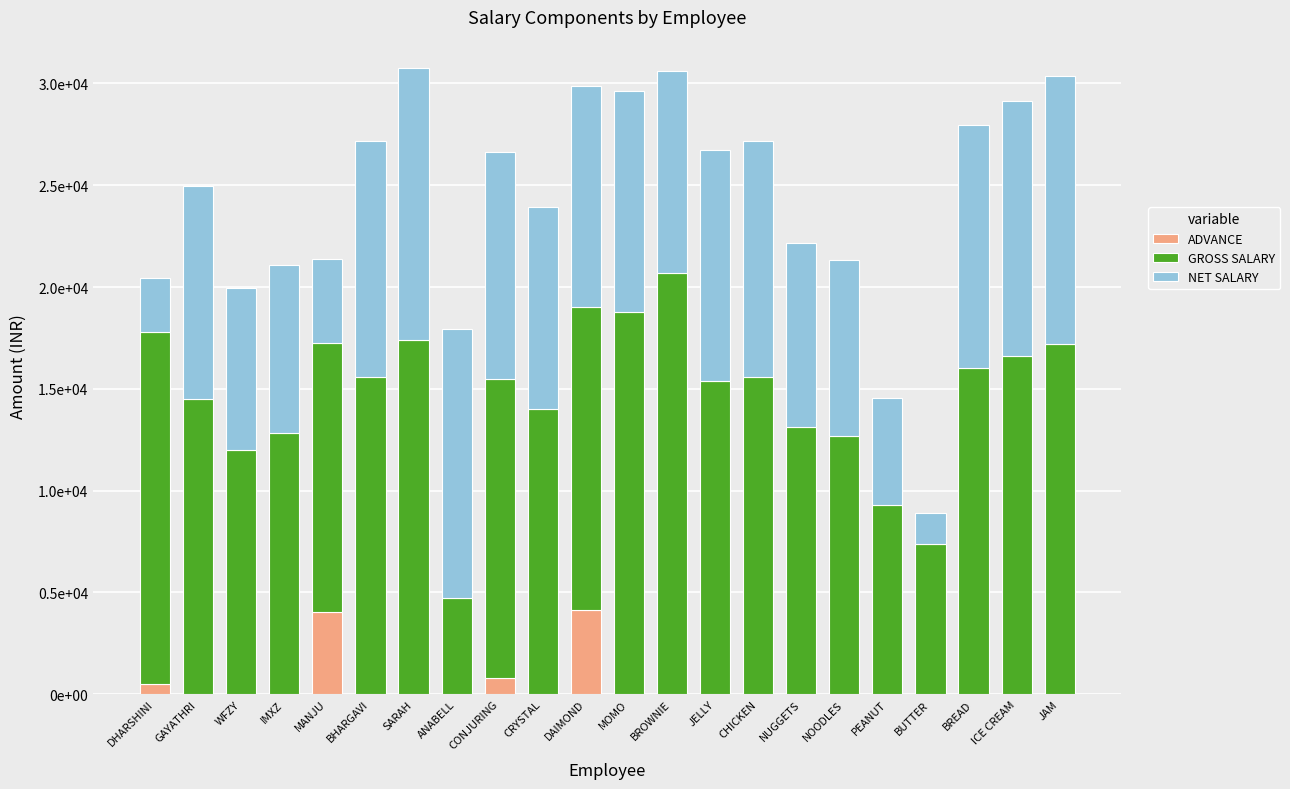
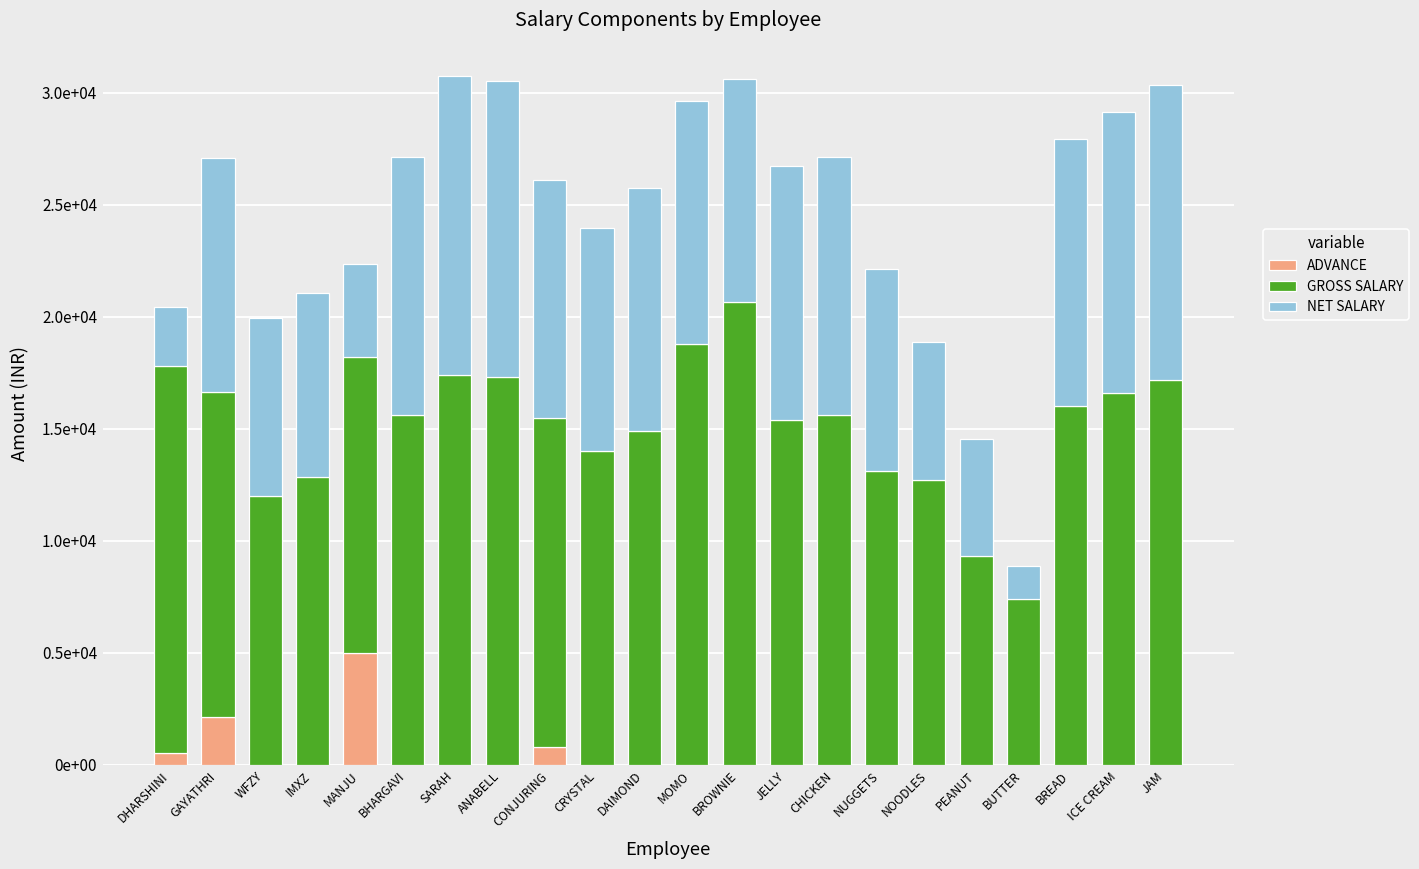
  {
    "ADVANCE": {
      "DHARSHINI": 500,
-     "GAYATHRI": 0,
+     "GAYATHRI": 2100,
      "WFZY": 0,
      "IMXZ": 0,
-     "MANJU": 4000,
+     "MANJU": 5000,
      "BHARGAVI": 0,
      "SARAH": 0,
      "ANABELL": 0,
      "CONJURING": 800,
      "CRYSTAL": 0,
-     "DAIMOND": 4100,
+     "DAIMOND": 0,
      "MOMO": 0,
      "BROWNIE": 0,
      "JELLY": 0,
      "CHICKEN": 0,
      "NUGGETS": 0,
      "NOODLES": 0,
      "PEANUT": 0,
      "BUTTER": 0,
      "BREAD": 0,
      "ICE CREAM": 0,
      "JAM": 0
    },
    "GROSS SALARY": {
      "DHARSHINI": 17300,
      "GAYATHRI": 14500,
      "WFZY": 12000,
      "IMXZ": 12800,
      "MANJU": 13200,
      "BHARGAVI": 15600,
      "SARAH": 17400,
-     "ANABELL": 4700,
+     "ANABELL": 17300,
      "CONJURING": 14700,
      "CRYSTAL": 14000,
      "DAIMOND": 14900,
      "MOMO": 18800,
      "BROWNIE": 20700,
      "JELLY": 15400,
      "CHICKEN": 15600,
      "NUGGETS": 13100,
      "NOODLES": 12700,
      "PEANUT": 9300,
      "BUTTER": 7400,
      "BREAD": 16000,
      "ICE CREAM": 16600,
      "JAM": 17200
    },
    "NET SALARY": {
      "DHARSHINI": 2700,
      "GAYATHRI": 10500,
      "WFZY": 8000,
      "IMXZ": 8300,
      "MANJU": 4200,
      "BHARGAVI": 11600,
      "SARAH": 13400,
      "ANABELL": 13300,
-     "CONJURING": 11200,
+     "CONJURING": 10700,
      "CRYSTAL": 10000,
      "DAIMOND": 10900,
      "MOMO": 10900,
      "BROWNIE": 10000,
      "JELLY": 11400,
      "CHICKEN": 11600,
      "NUGGETS": 9100,
-     "NOODLES": 8700,
+     "NOODLES": 6200,
      "PEANUT": 5300,
      "BUTTER": 1500,
      "BREAD": 12000,
      "ICE CREAM": 12600,
      "JAM": 13200
    }
  }
